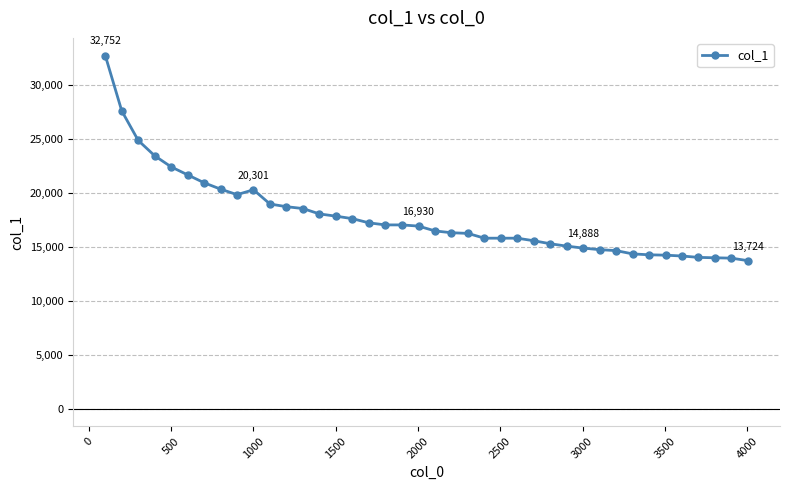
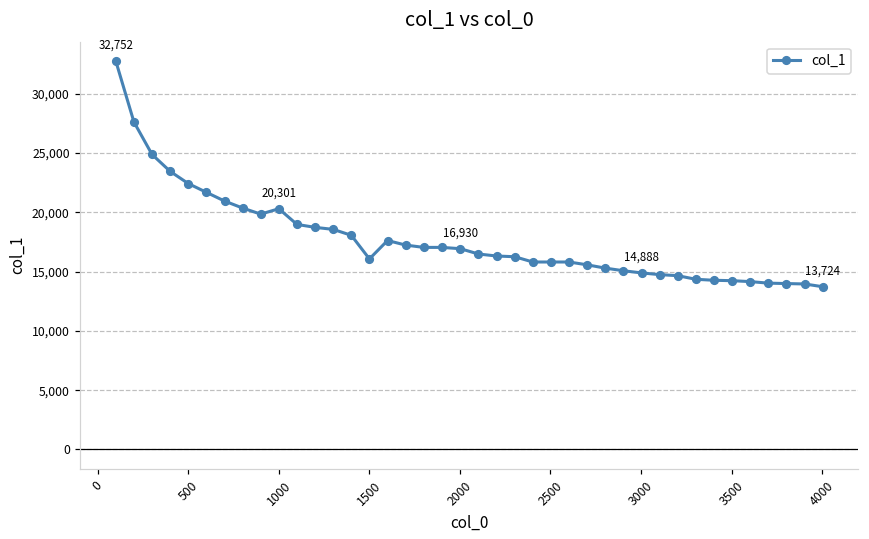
  {
    "500": "22,400",
-   "1500": "17,900"
+   "1500": "16,100"
  }
